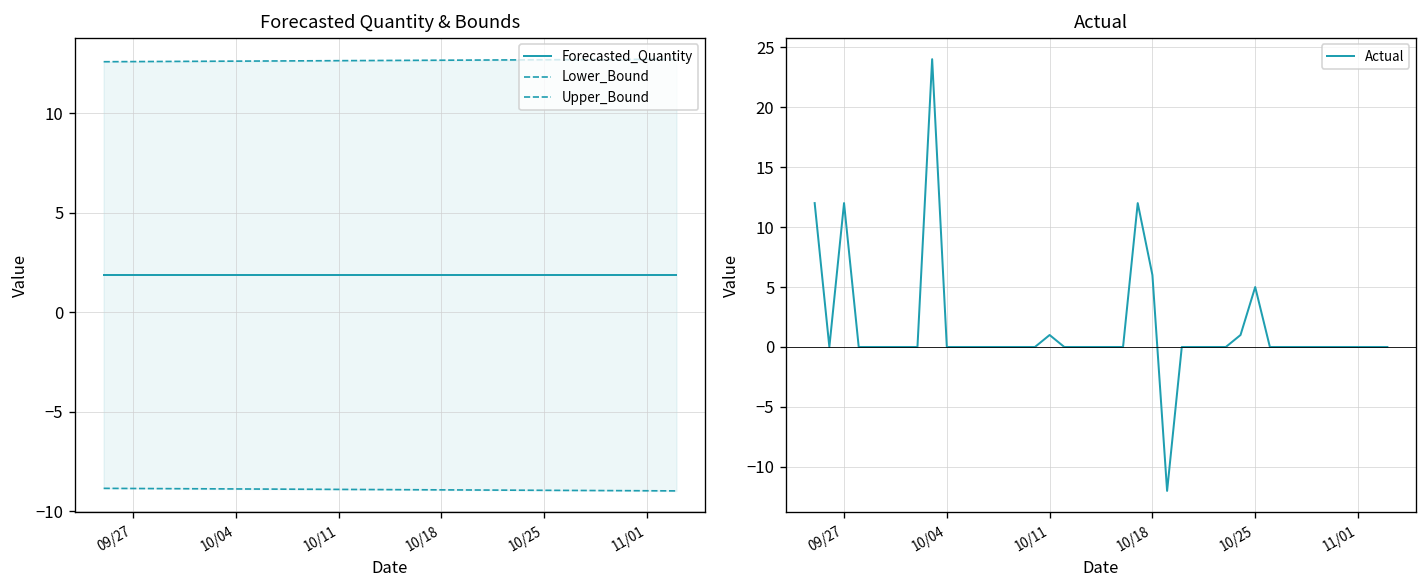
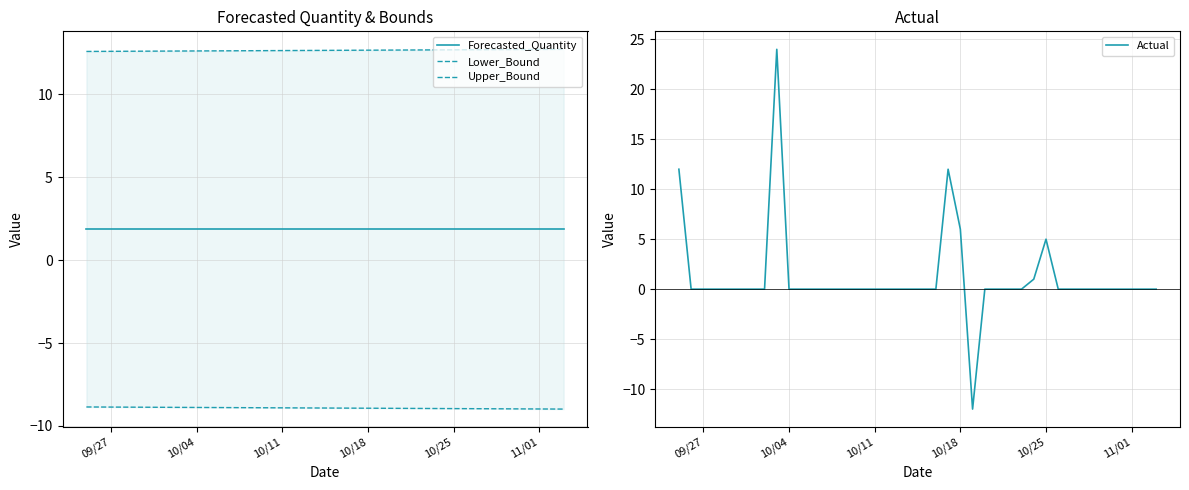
  {
    "Actual": {
-     "09/27": 12,
+     "09/27": 0,
      "10/04": 0,
-     "10/11": 1,
+     "10/11": 0,
      "10/18": 6,
      "10/25": 5,
      "11/01": 0
    }
  }
